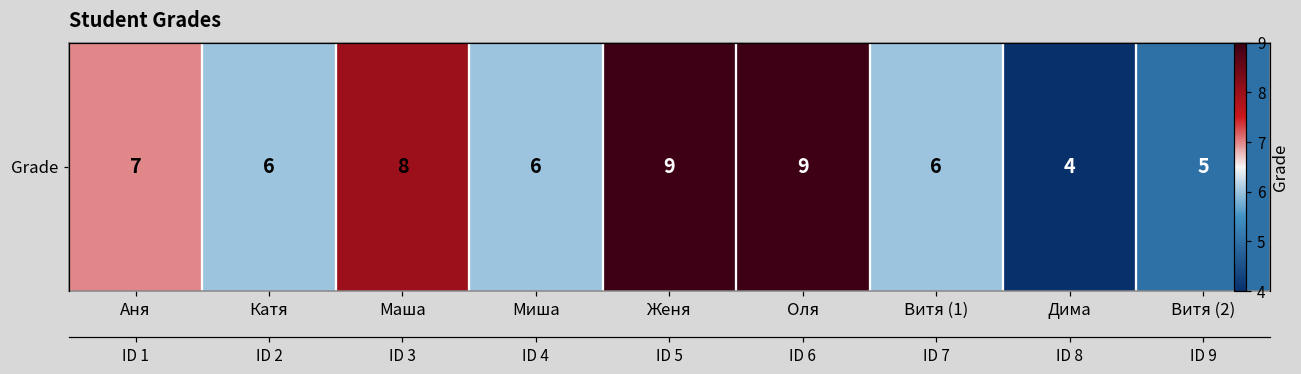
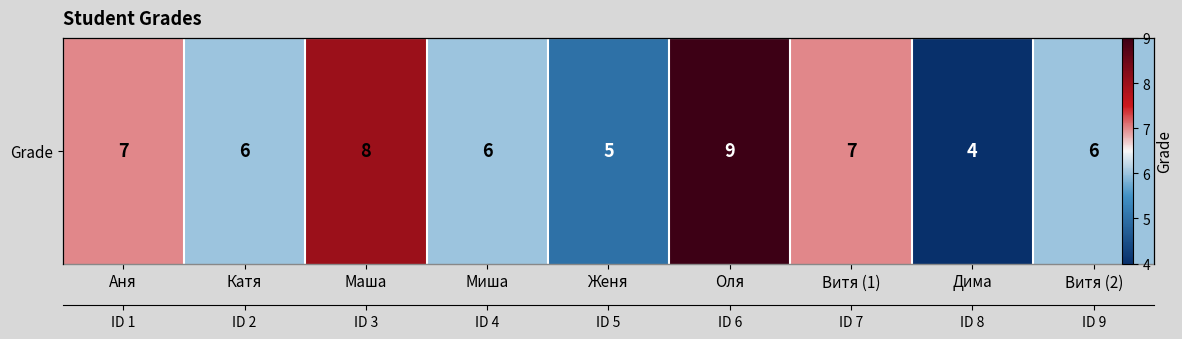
  {
    "Grade": {
      "Аня": 7,
      "Катя": 6,
      "Маша": 8,
      "Миша": 6,
-     "Женя": 9,
+     "Женя": 5,
      "Оля": 9,
-     "Витя (1)": 6,
+     "Витя (1)": 7,
      "Дима": 4,
-     "Витя (2)": 5
+     "Витя (2)": 6
    }
  }
